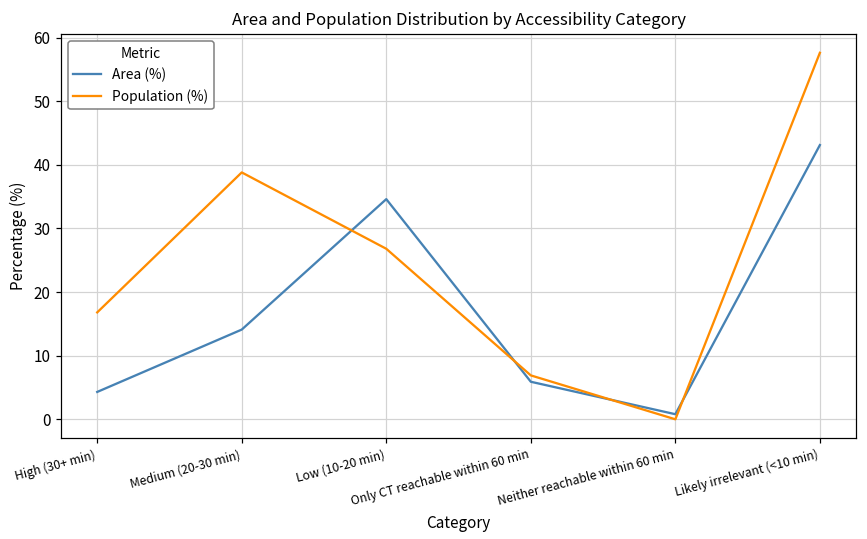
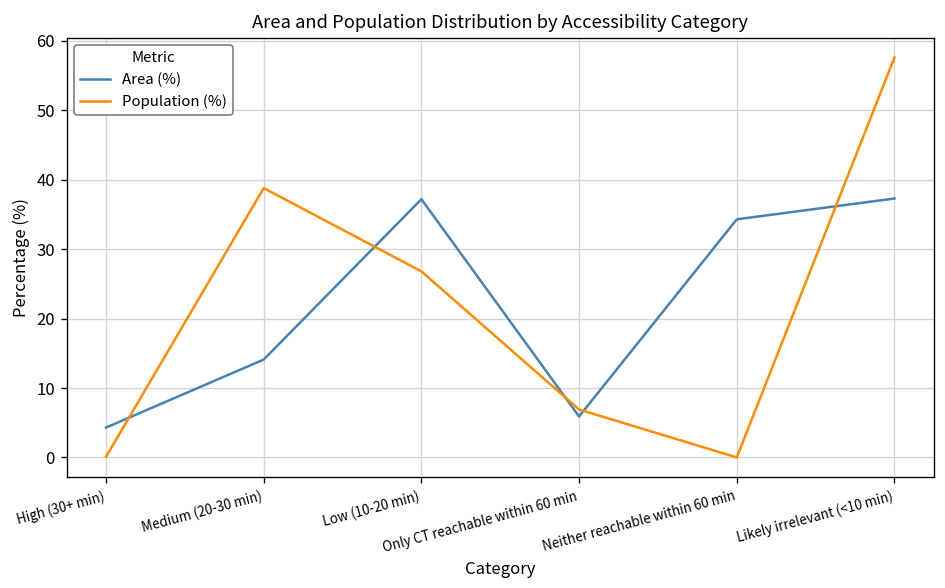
  {
    "Area (%)": {
      "High (30+ min)": 4,
      "Medium (20-30 min)": 14,
-     "Low (10-20 min)": 35,
+     "Low (10-20 min)": 37,
      "Only CT reachable within 60 min": 6,
-     "Neither reachable within 60 min": 1,
-     "Likely irrelevant (<10 min)": 43
+     "Neither reachable within 60 min": 34,
+     "Likely irrelevant (<10 min)": 37
    },
    "Population (%)": {
-     "High (30+ min)": 17,
+     "High (30+ min)": 0,
      "Medium (20-30 min)": 39,
      "Low (10-20 min)": 27,
      "Only CT reachable within 60 min": 7,
      "Neither reachable within 60 min": 0,
      "Likely irrelevant (<10 min)": 58
    }
  }
